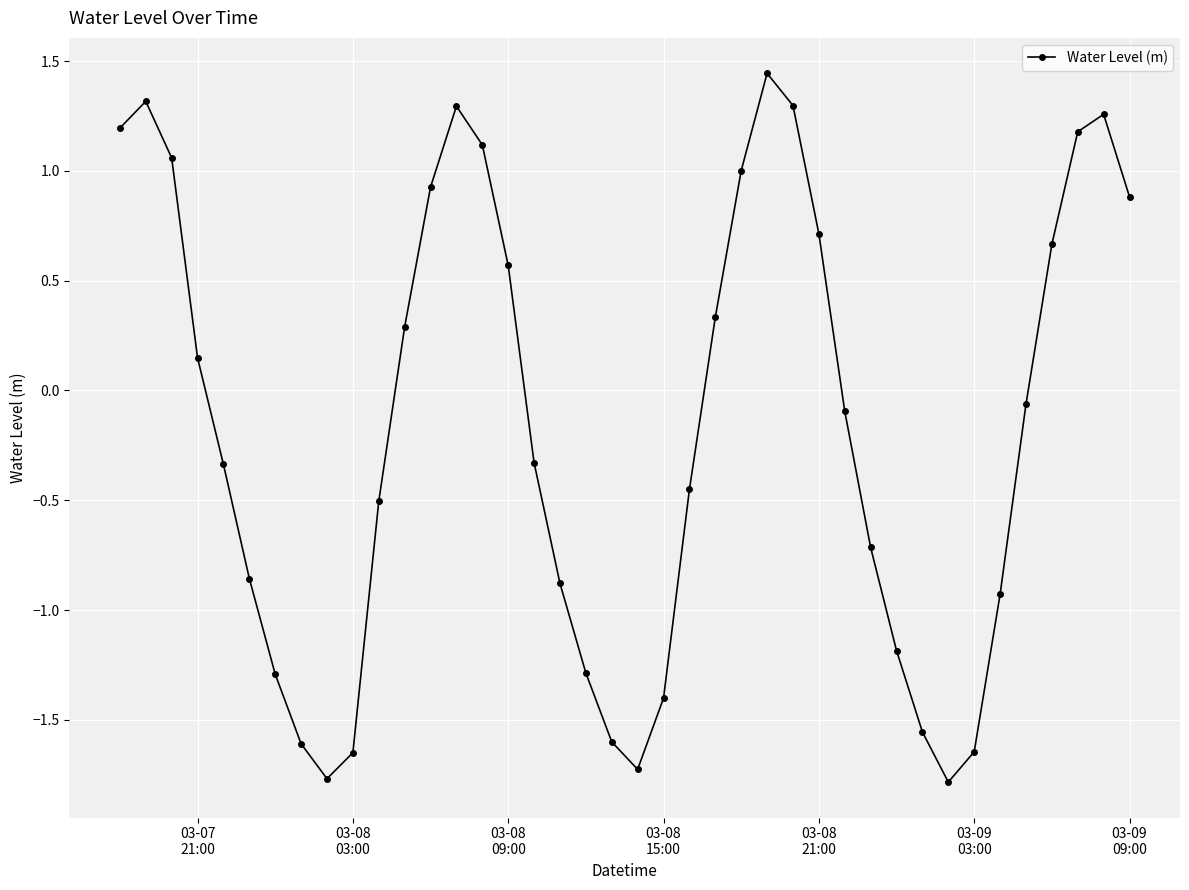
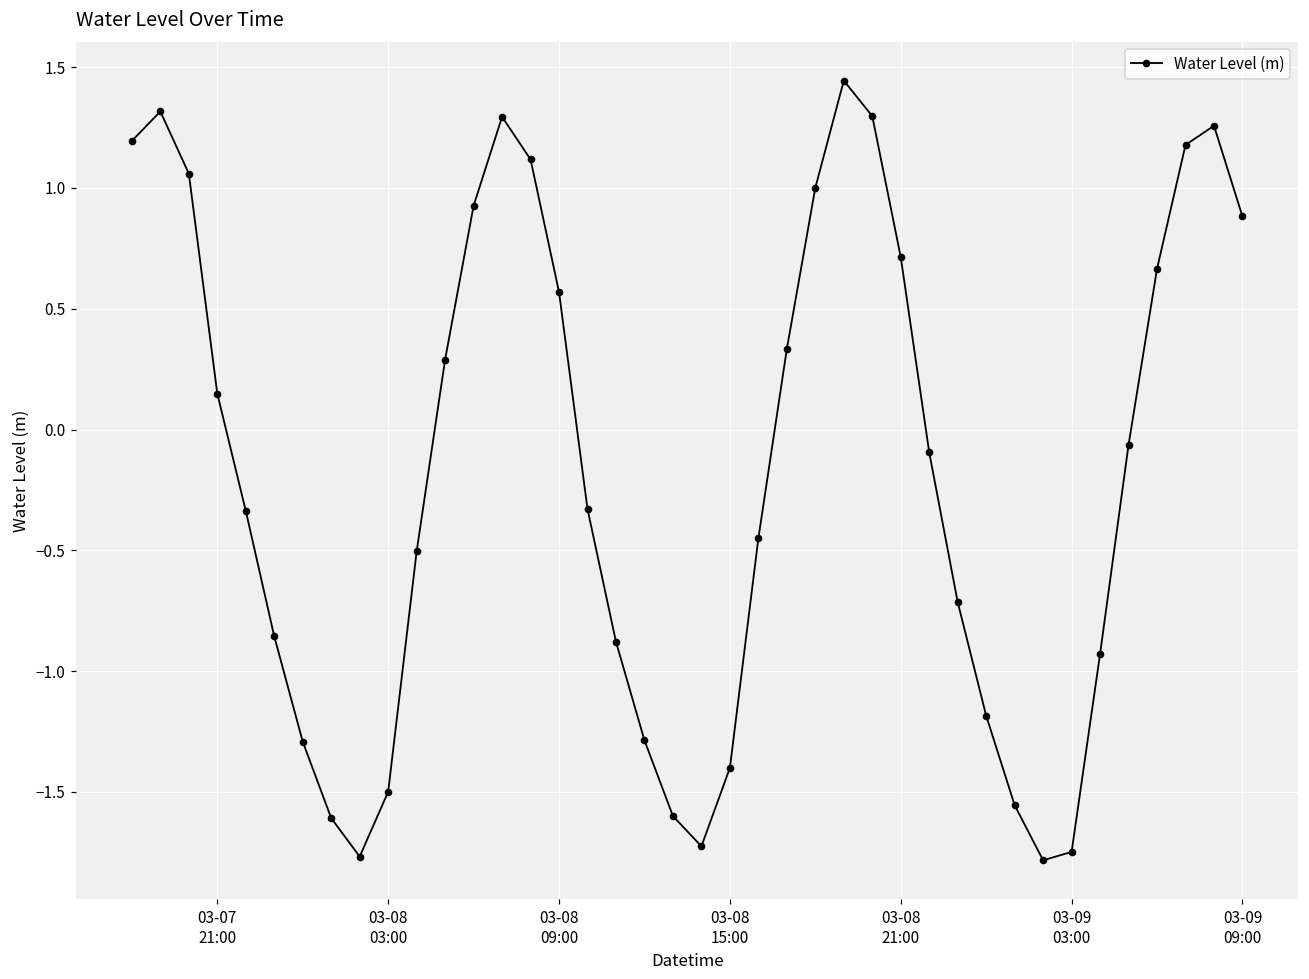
  {
    "03-07 21:00": 0.15,
-   "03-08 03:00": -1.65,
+   "03-08 03:00": -1.50,
    "03-08 09:00": 0.57,
    "03-08 15:00": -1.40,
    "03-08 21:00": 0.71,
-   "03-09 03:00": -1.65,
+   "03-09 03:00": -1.75,
    "03-09 09:00": 0.88
  }
